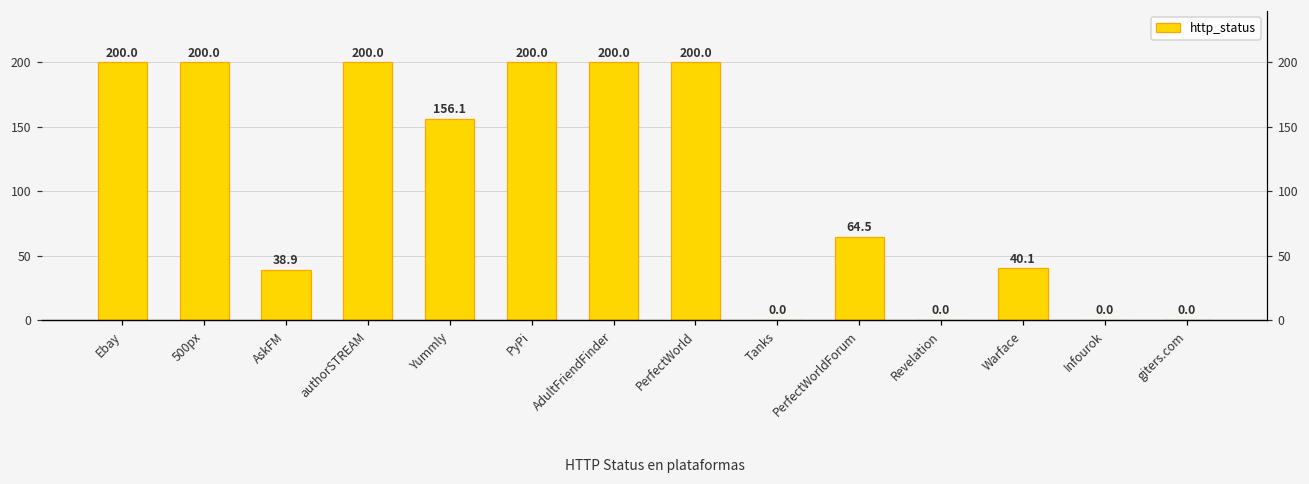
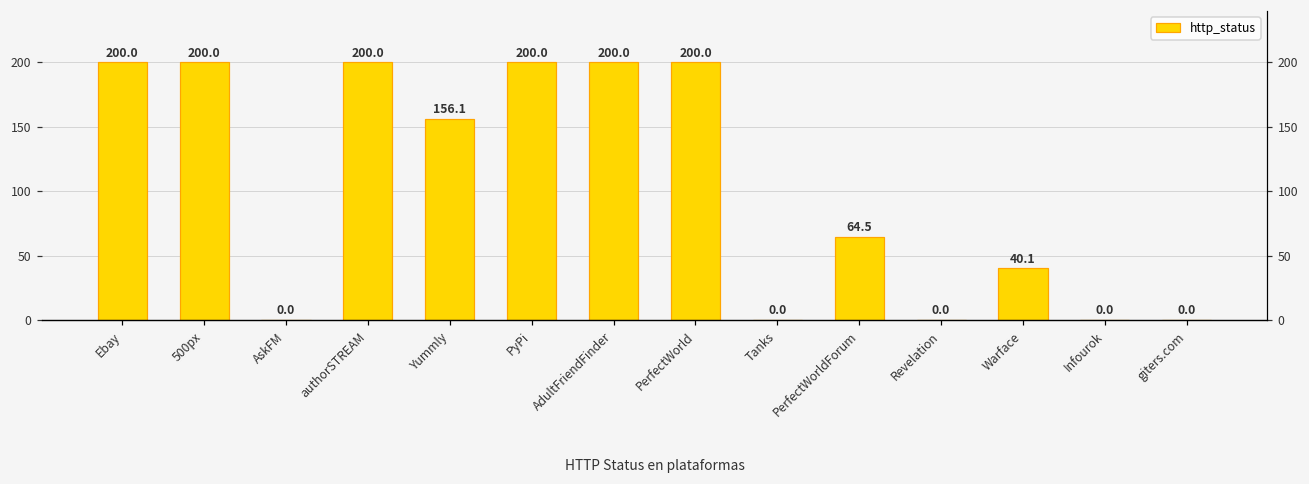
  {
    "Ebay": 200.0,
    "500px": 200.0,
-   "AskFM": 38.9,
+   "AskFM": 0.0,
    "authorSTREAM": 200.0,
    "Yummly": 156.1,
    "PyPi": 200.0,
    "AdultFriendFinder": 200.0,
    "PerfectWorld": 200.0,
    "Tanks": 0.0,
    "PerfectWorldForum": 64.5,
    "Revelation": 0.0,
    "Warface": 40.1,
    "Infourok": 0.0,
    "giters.com": 0.0
  }
